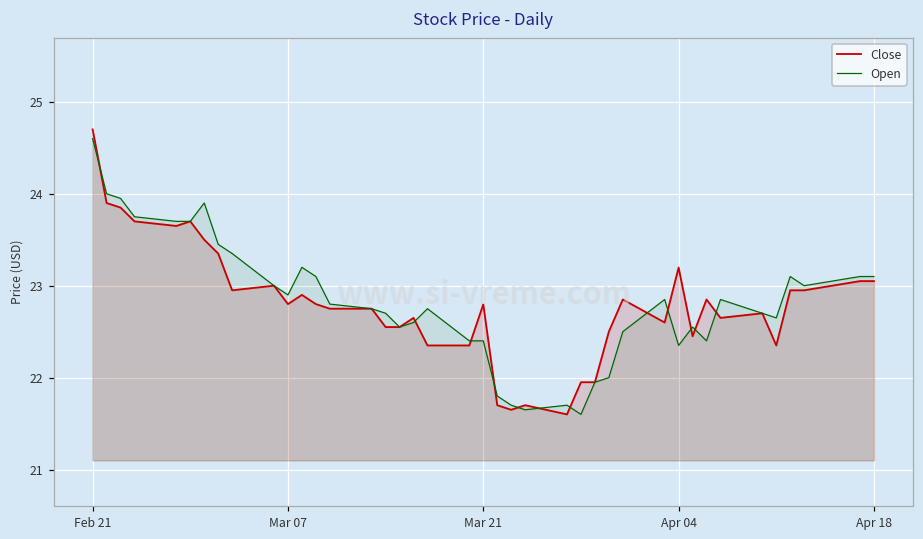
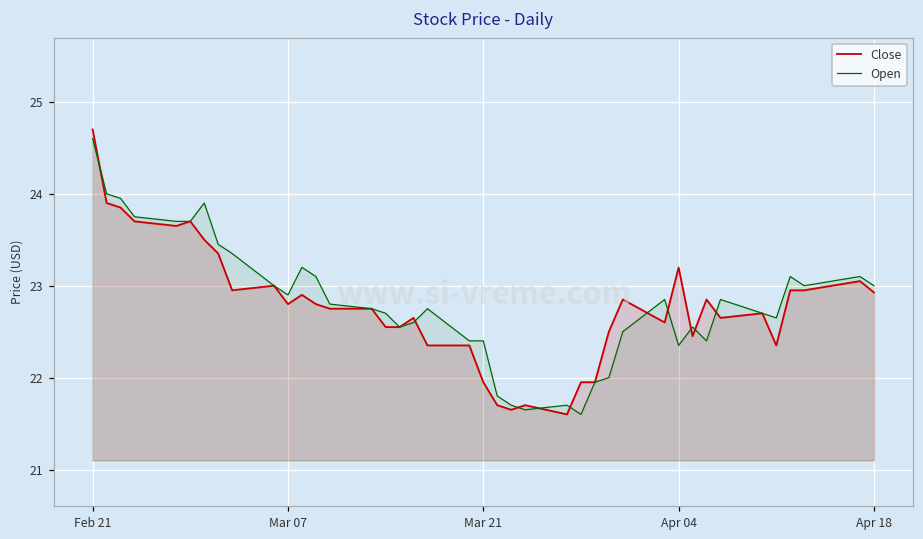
  {
    "Close": {
      "Feb 21": 24.7,
      "Mar 07": 22.8,
-     "Mar 21": 22.8,
+     "Mar 21": 22.0,
      "Apr 04": 23.2,
-     "Apr 18": 23.0
+     "Apr 18": 22.9
    },
    "Open": {
      "Feb 21": 24.6,
      "Mar 07": 22.9,
      "Mar 21": 22.4,
      "Apr 04": 22.4,
-     "Apr 18": 23.1
+     "Apr 18": 23.0
    }
  }
